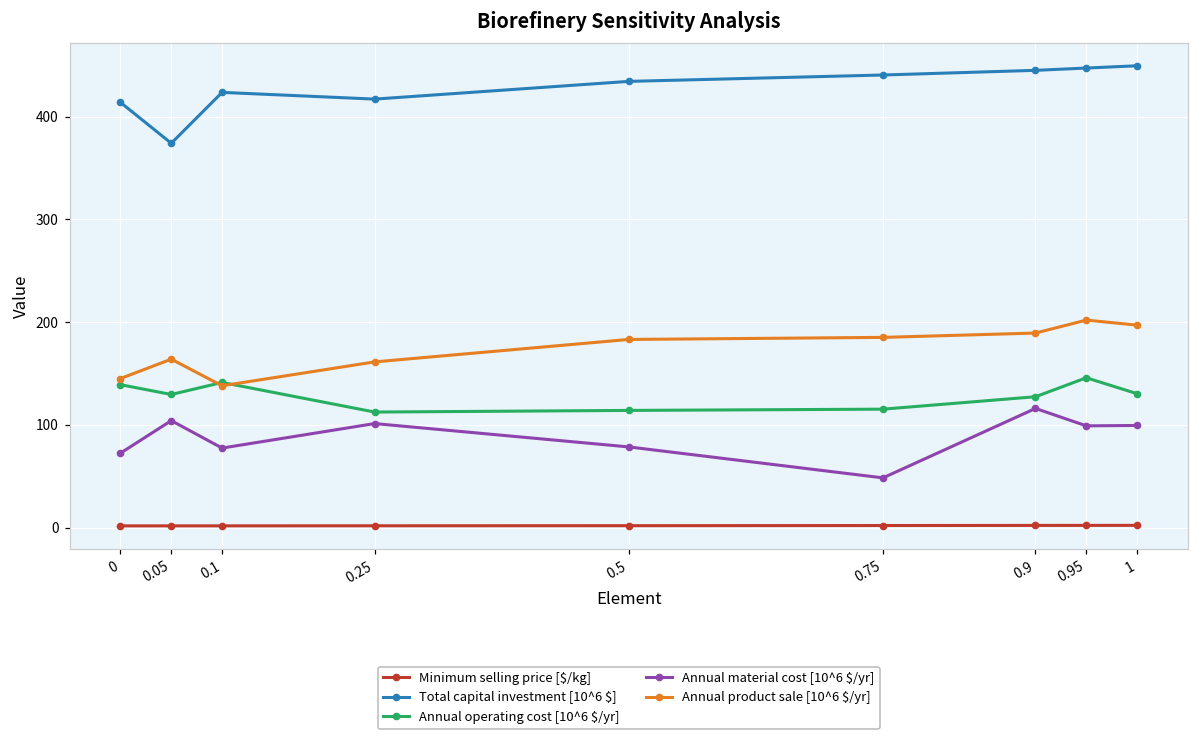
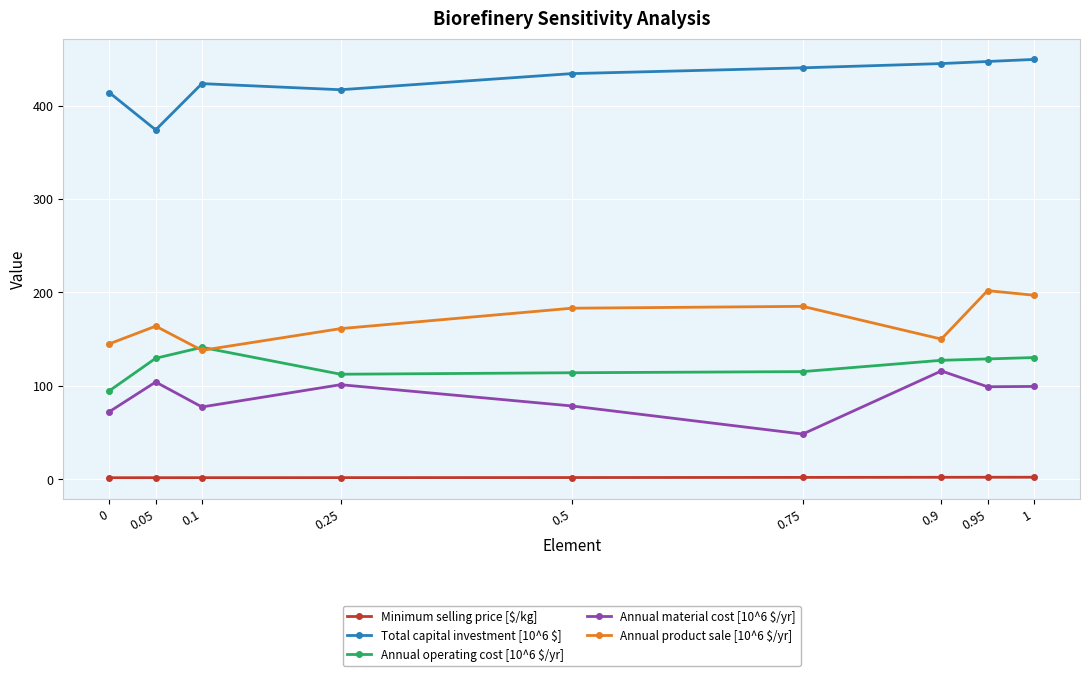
  {
    "Minimum selling price [$/kg]": {
      "0": 0,
      "0.05": 0,
      "0.1": 0,
      "0.25": 0,
      "0.5": 0,
      "0.75": 0,
      "0.9": 0,
      "0.95": 0,
      "1": 0
    },
    "Total capital investment [10^6 $]": {
      "0": 410,
      "0.05": 370,
      "0.1": 420,
      "0.25": 420,
      "0.5": 430,
      "0.75": 440,
      "0.9": 450,
      "0.95": 450,
      "1": 450
    },
    "Annual operating cost [10^6 $/yr]": {
-     "0": 140,
+     "0": 90,
      "0.05": 130,
      "0.1": 140,
      "0.25": 110,
      "0.5": 110,
      "0.75": 120,
      "0.9": 130,
-     "0.95": 150,
+     "0.95": 130,
      "1": 130
    },
    "Annual material cost [10^6 $/yr]": {
      "0": 70,
      "0.05": 100,
      "0.1": 80,
      "0.25": 100,
      "0.5": 80,
      "0.75": 50,
      "0.9": 120,
      "0.95": 100,
      "1": 100
    },
    "Annual product sale [10^6 $/yr]": {
      "0": 150,
      "0.05": 160,
      "0.1": 140,
      "0.25": 160,
      "0.5": 180,
      "0.75": 190,
-     "0.9": 190,
+     "0.9": 150,
      "0.95": 200,
      "1": 200
    }
  }
